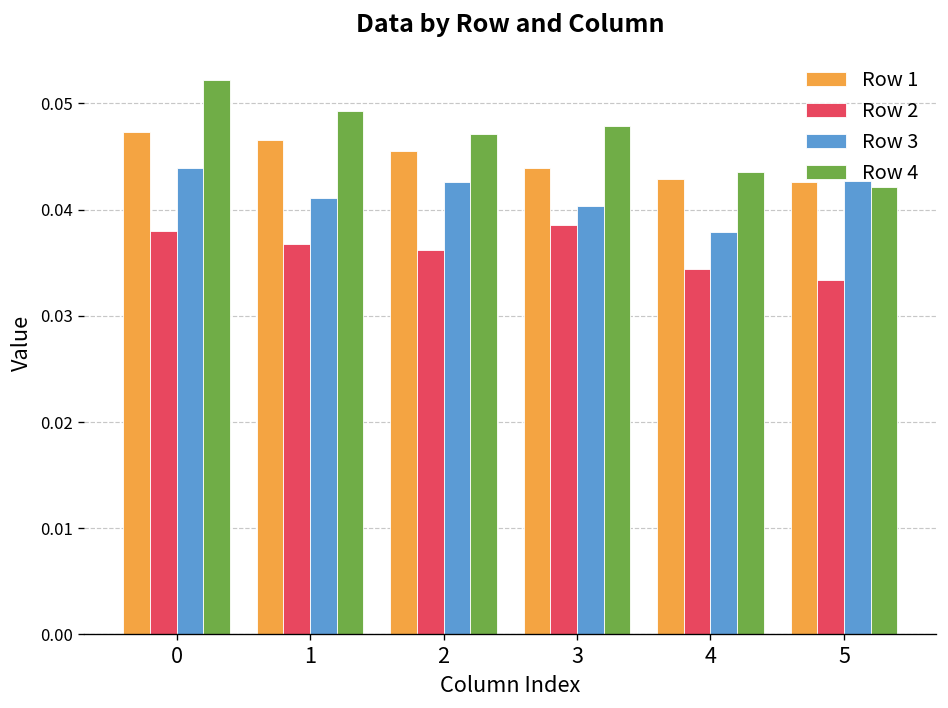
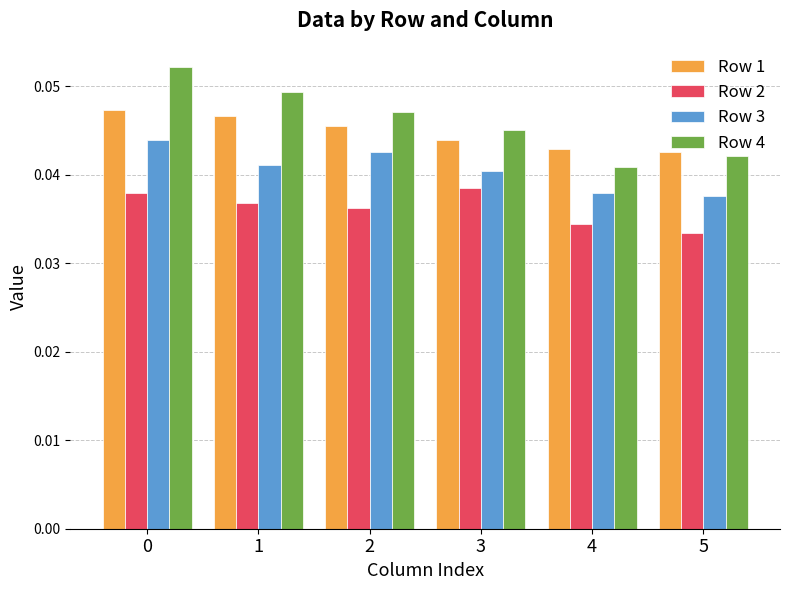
  {
    "Row 1": {
      "0": 0.047,
      "1": 0.047,
      "2": 0.046,
      "3": 0.044,
      "4": 0.043,
      "5": 0.043
    },
    "Row 2": {
      "0": 0.038,
      "1": 0.037,
      "2": 0.036,
      "3": 0.039,
      "4": 0.034,
      "5": 0.033
    },
    "Row 3": {
      "0": 0.044,
      "1": 0.041,
      "2": 0.043,
      "3": 0.040,
      "4": 0.038,
-     "5": 0.043
+     "5": 0.038
    },
    "Row 4": {
      "0": 0.052,
      "1": 0.049,
      "2": 0.047,
-     "3": 0.048,
-     "4": 0.043,
+     "3": 0.045,
+     "4": 0.041,
      "5": 0.042
    }
  }
